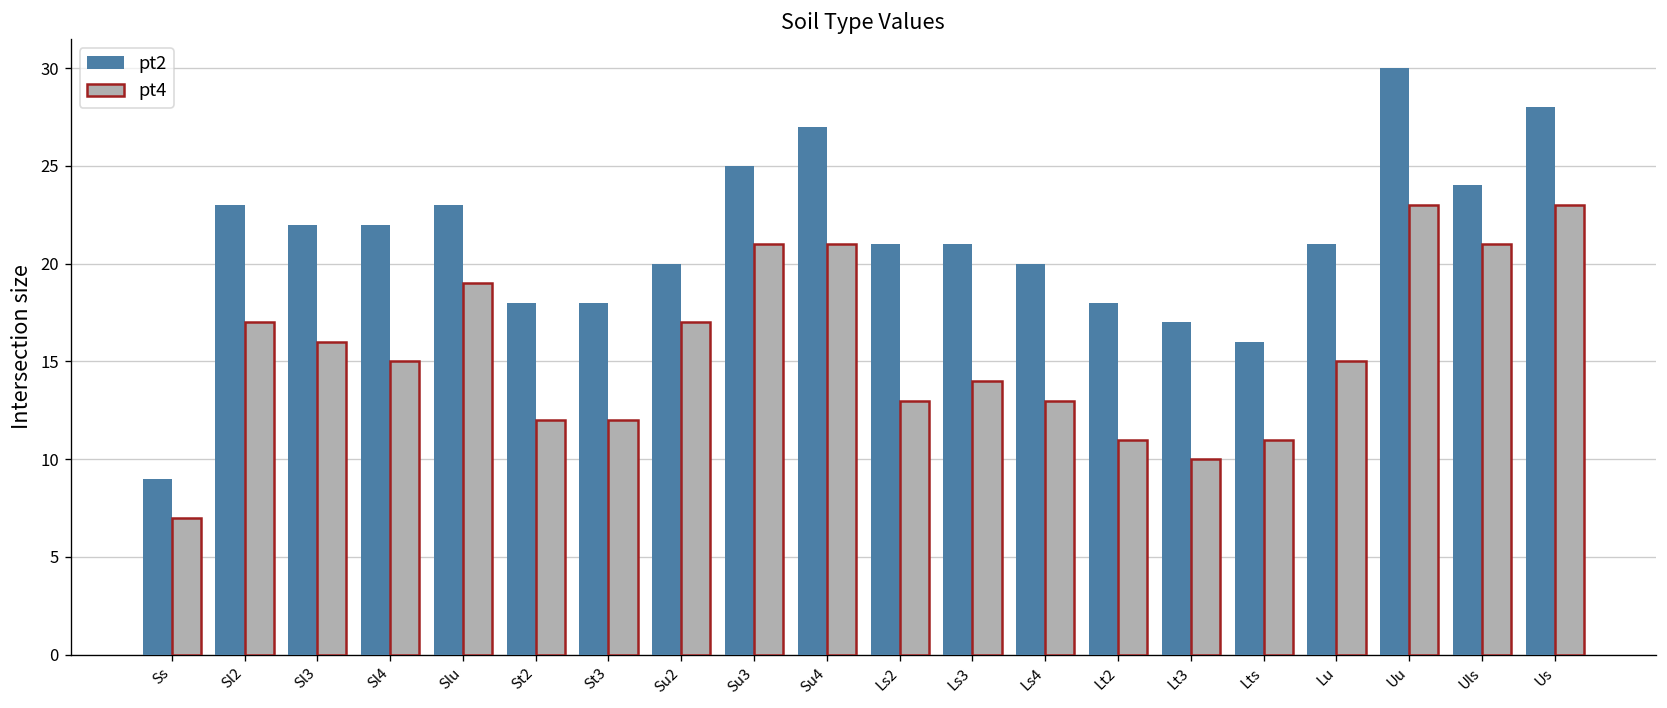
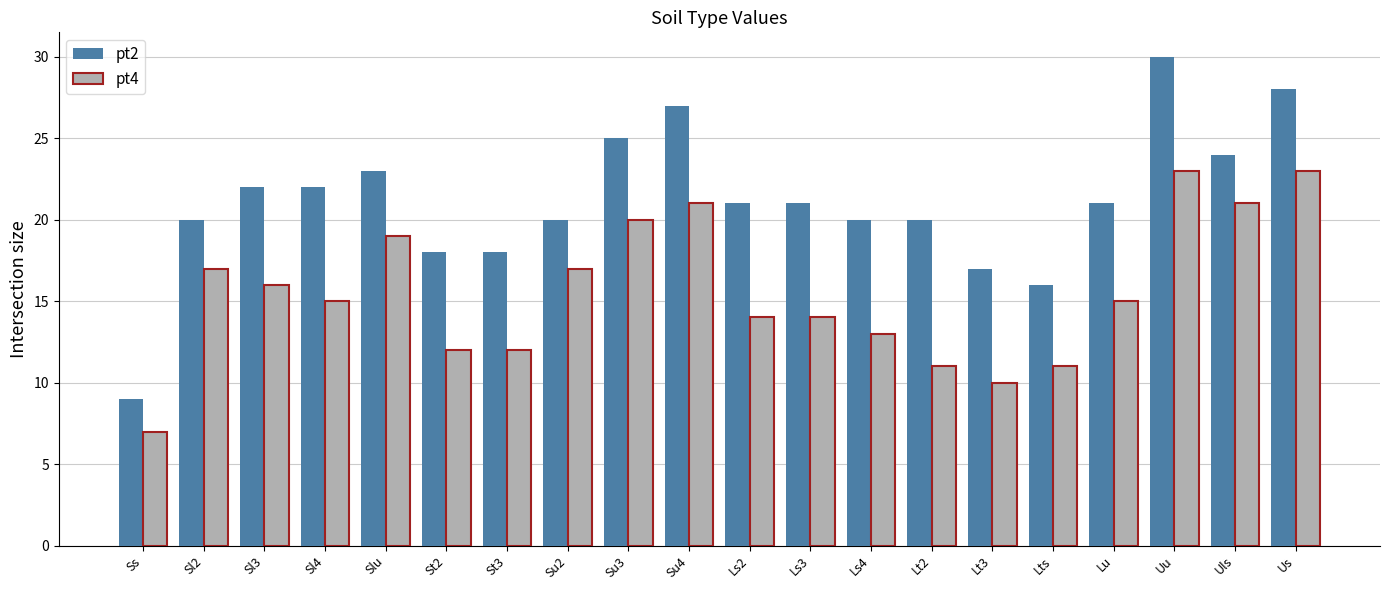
  {
    "pt2": {
      "Ss": 9,
-     "Sl2": 23,
+     "Sl2": 20,
      "Sl3": 22,
      "Sl4": 22,
      "Slu": 23,
      "St2": 18,
      "St3": 18,
      "Su2": 20,
      "Su3": 25,
      "Su4": 27,
      "Ls2": 21,
      "Ls3": 21,
      "Ls4": 20,
-     "Lt2": 18,
+     "Lt2": 20,
      "Lt3": 17,
      "Lts": 16,
      "Lu": 21,
      "Uu": 30,
      "Uls": 24,
      "Us": 28
    },
    "pt4": {
      "Ss": 7,
      "Sl2": 17,
      "Sl3": 16,
      "Sl4": 15,
      "Slu": 19,
      "St2": 12,
      "St3": 12,
      "Su2": 17,
-     "Su3": 21,
+     "Su3": 20,
      "Su4": 21,
-     "Ls2": 13,
+     "Ls2": 14,
      "Ls3": 14,
      "Ls4": 13,
      "Lt2": 11,
      "Lt3": 10,
      "Lts": 11,
      "Lu": 15,
      "Uu": 23,
      "Uls": 21,
      "Us": 23
    }
  }
